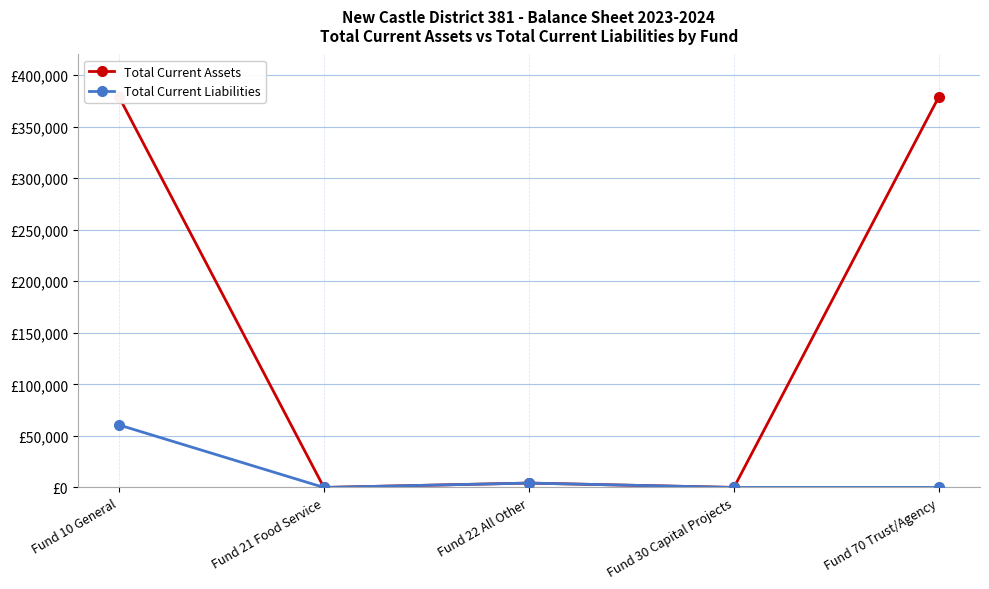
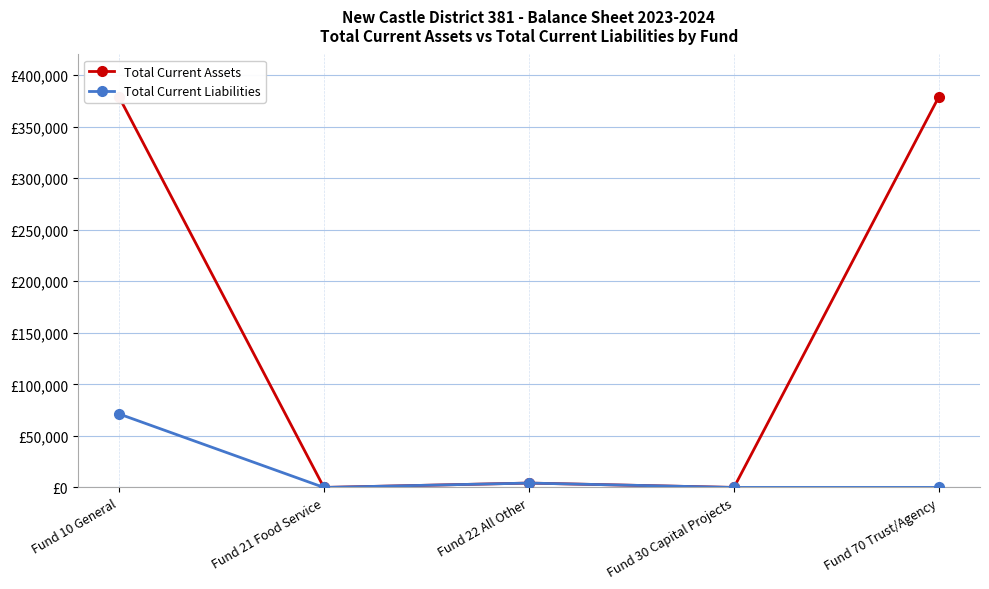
  {
    "Total Current Assets": {
      "Fund 70 Trust/Agency": "£379,000"
    },
    "Total Current Liabilities": {
-     "Fund 10 General": "£61,000",
+     "Fund 10 General": "£71,000",
      "Fund 70 Trust/Agency": "£0"
    }
  }
